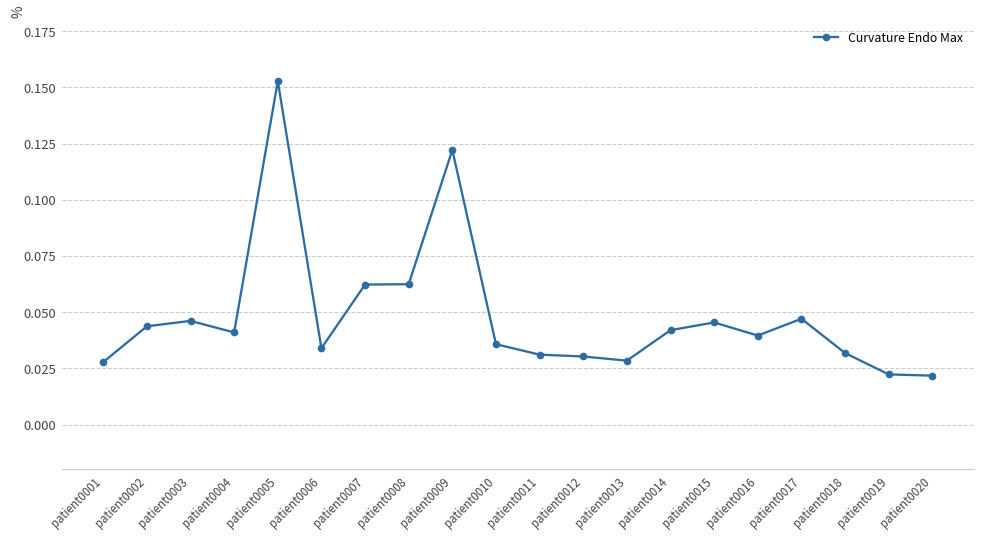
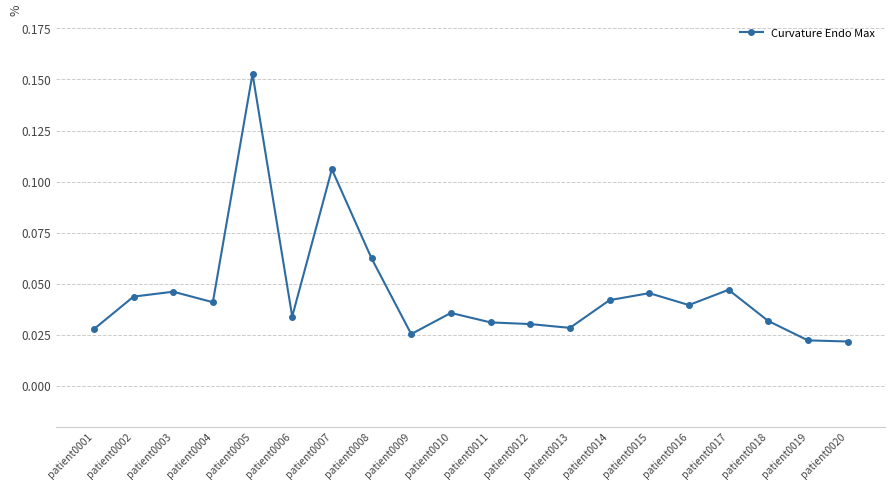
  {
    "patient0001": 0.028,
    "patient0002": 0.044,
    "patient0003": 0.046,
    "patient0004": 0.041,
    "patient0005": 0.153,
    "patient0006": 0.034,
-   "patient0007": 0.062,
+   "patient0007": 0.106,
    "patient0008": 0.062,
-   "patient0009": 0.122,
+   "patient0009": 0.025,
    "patient0010": 0.036,
    "patient0011": 0.031,
    "patient0012": 0.030,
    "patient0013": 0.028,
    "patient0014": 0.042,
    "patient0015": 0.045,
    "patient0016": 0.040,
    "patient0017": 0.047,
    "patient0018": 0.032,
    "patient0019": 0.022,
    "patient0020": 0.022
  }
